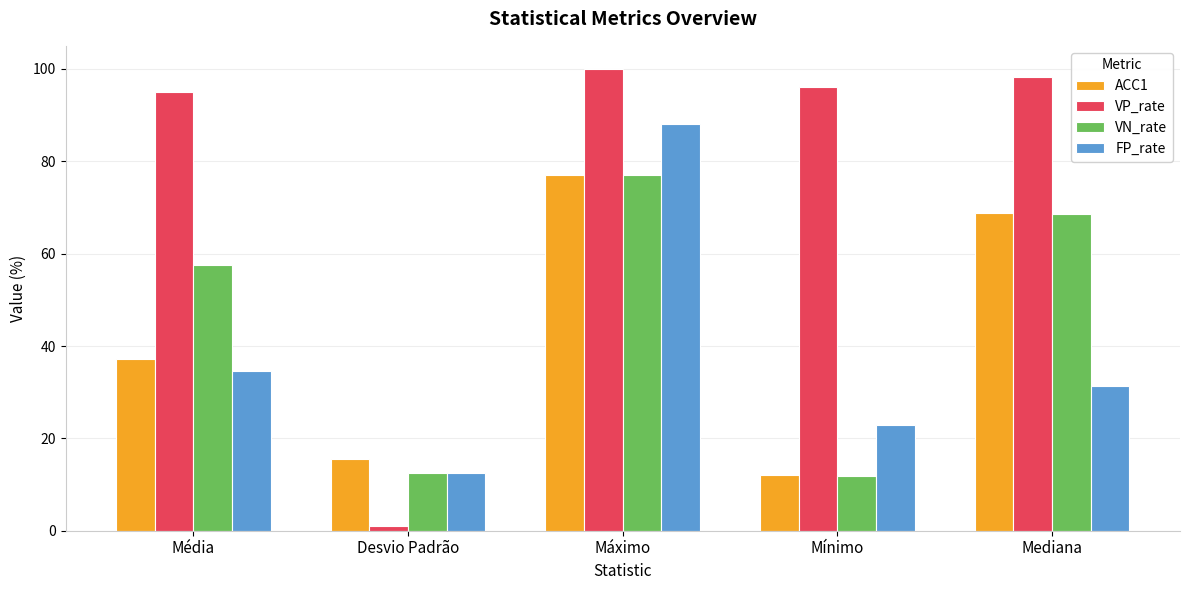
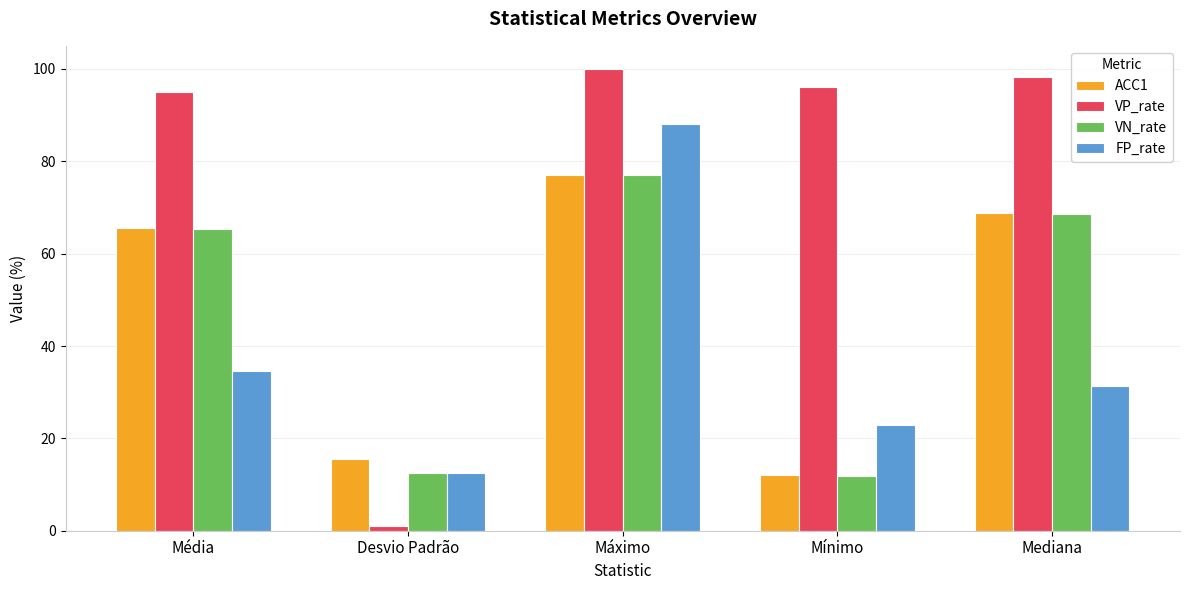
  {
    "ACC1": {
-     "Média": 37,
+     "Média": 65,
      "Desvio Padrão": 15,
      "Máximo": 77,
      "Mínimo": 12,
      "Mediana": 69
    },
    "VP_rate": {
      "Média": 95,
      "Desvio Padrão": 1,
      "Máximo": 100,
      "Mínimo": 96,
      "Mediana": 98
    },
    "VN_rate": {
-     "Média": 58,
+     "Média": 65,
      "Desvio Padrão": 12,
      "Máximo": 77,
      "Mínimo": 12,
      "Mediana": 69
    },
    "FP_rate": {
      "Média": 35,
      "Desvio Padrão": 12,
      "Máximo": 88,
      "Mínimo": 23,
      "Mediana": 31
    }
  }
